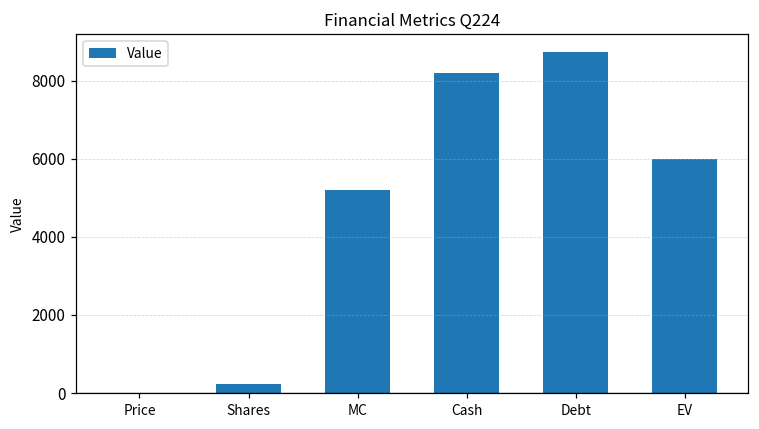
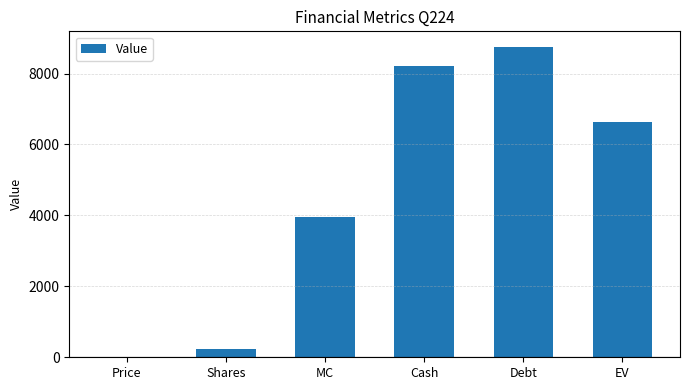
  {
    "Shares": 200,
-   "MC": 5200,
+   "MC": 3900,
    "Cash": 8200,
    "Debt": 8800,
-   "EV": 6000
+   "EV": 6600
  }
